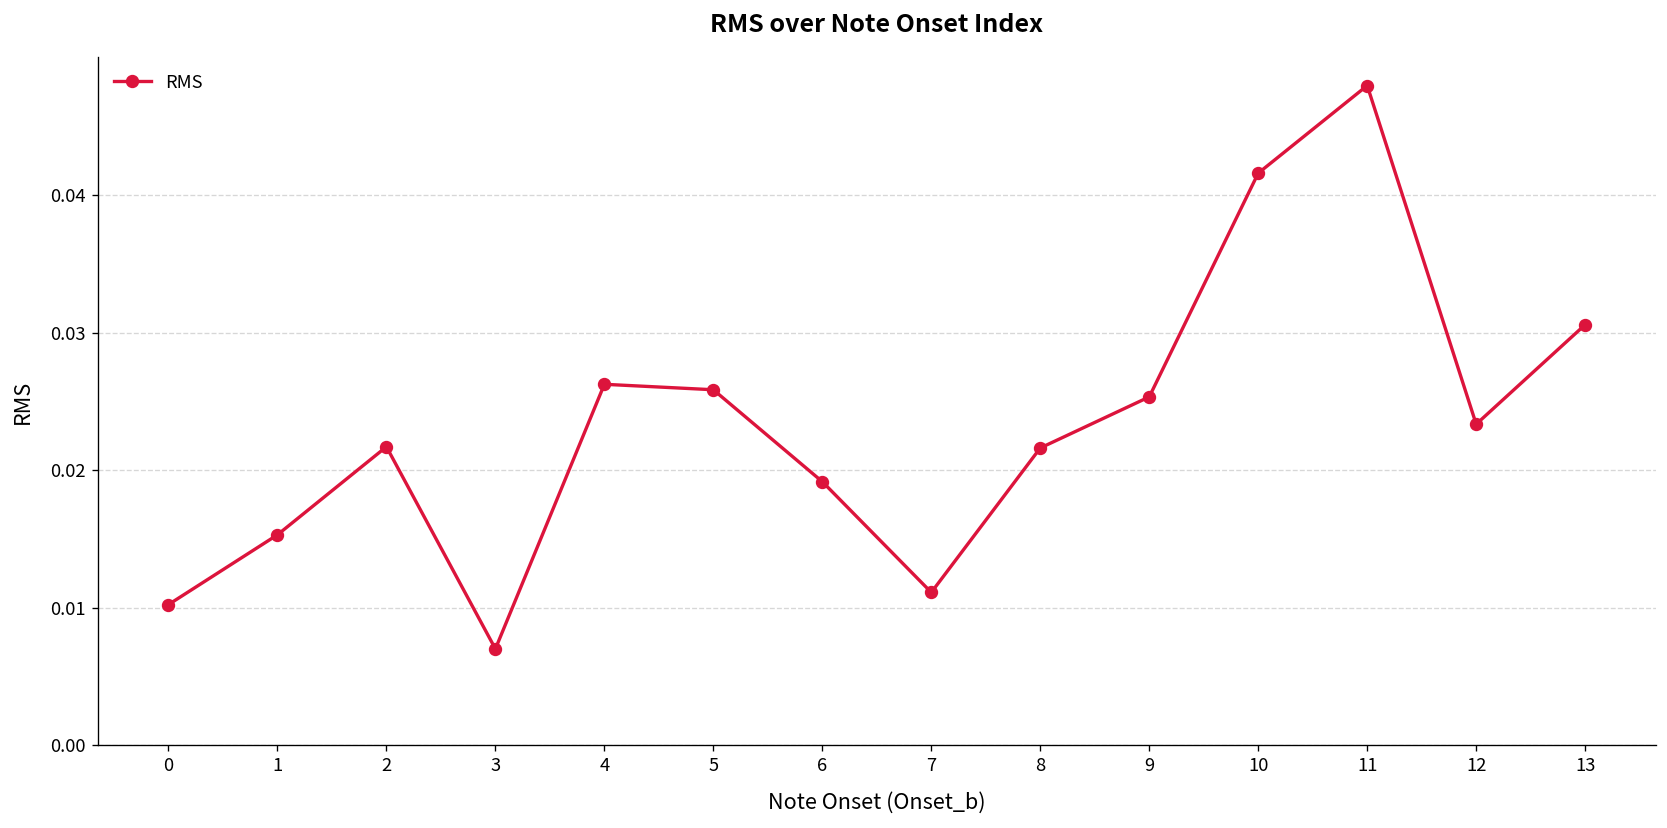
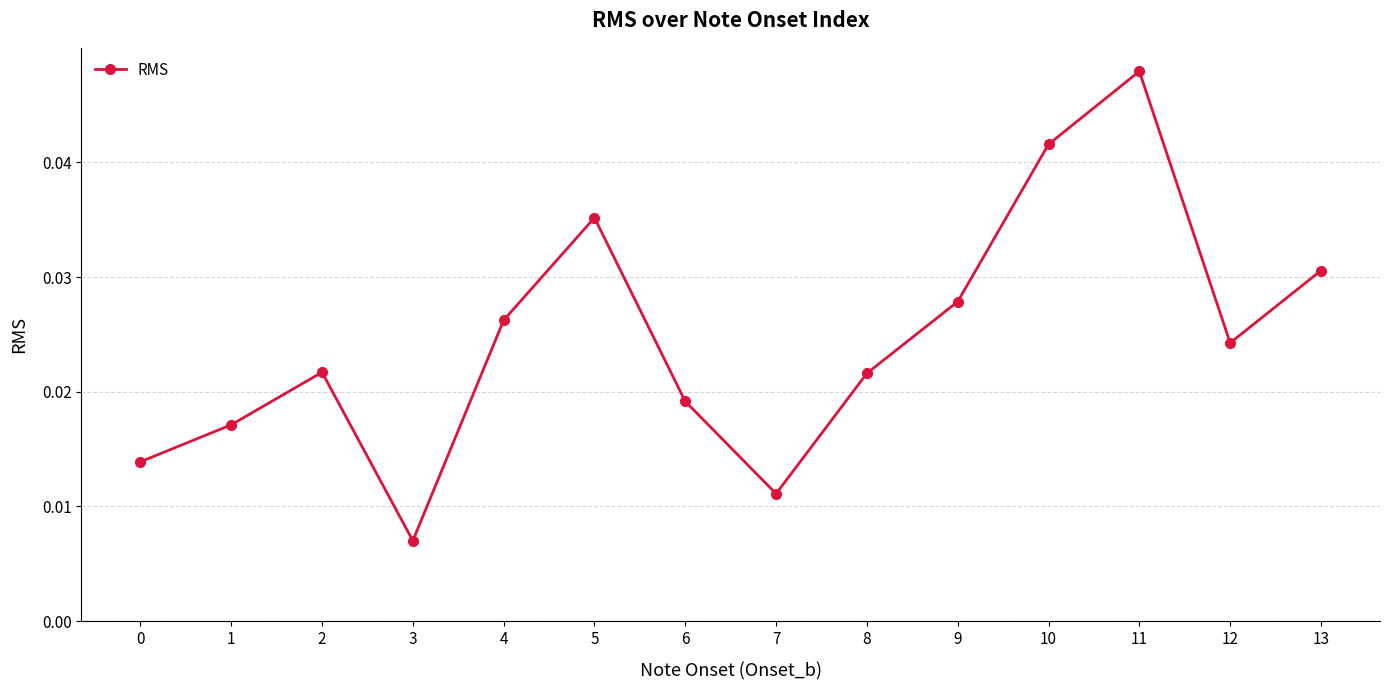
  {
-   "0": 0.0102,
-   "1": 0.0153,
+   "0": 0.0139,
+   "1": 0.0171,
    "2": 0.0217,
    "3": 0.0070,
    "4": 0.0262,
-   "5": 0.0258,
+   "5": 0.0352,
    "6": 0.0192,
    "7": 0.0111,
    "8": 0.0216,
-   "9": 0.0253,
+   "9": 0.0279,
    "10": 0.0416,
    "11": 0.0479,
-   "12": 0.0233,
+   "12": 0.0243,
    "13": 0.0306
  }
